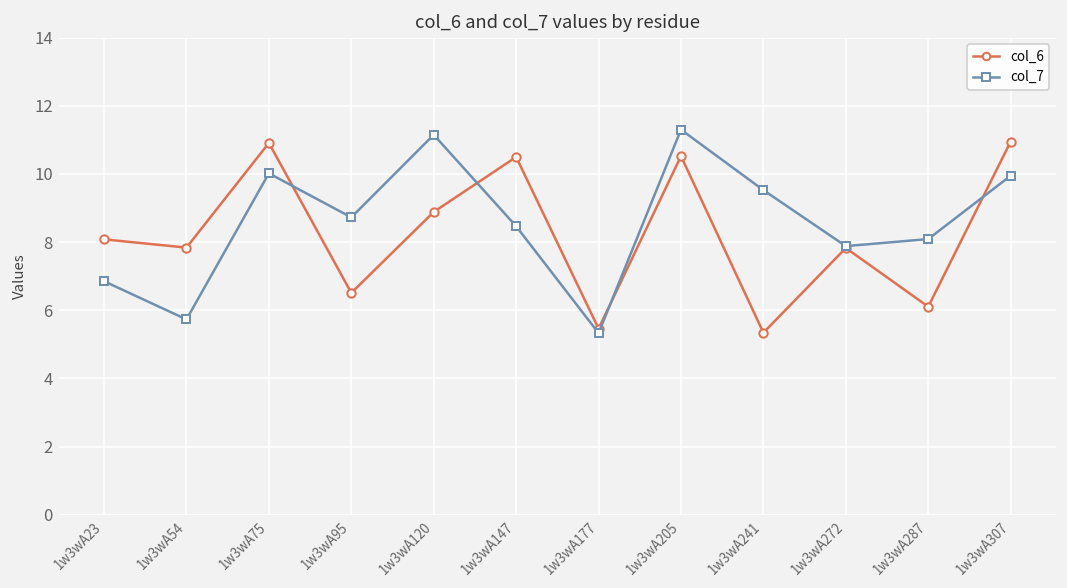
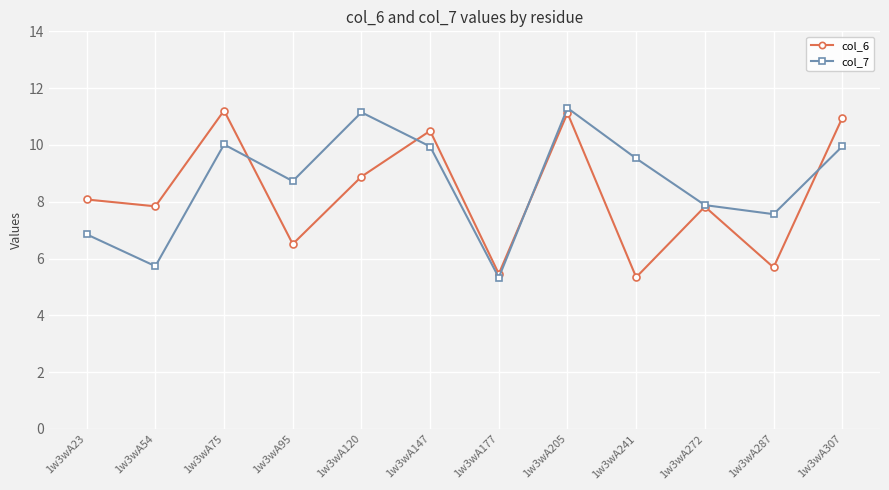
  {
    "col_6": {
      "1w3wA23": 8.1,
      "1w3wA54": 7.8,
-     "1w3wA75": 10.9,
+     "1w3wA75": 11.2,
      "1w3wA95": 6.5,
      "1w3wA120": 8.9,
      "1w3wA147": 10.5,
      "1w3wA177": 5.5,
-     "1w3wA205": 10.5,
+     "1w3wA205": 11.1,
      "1w3wA241": 5.3,
-     "1w3wA287": 6.1,
+     "1w3wA287": 5.7,
      "1w3wA307": 10.9
    },
    "col_7": {
      "1w3wA23": 6.9,
      "1w3wA54": 5.7,
      "1w3wA75": 10.0,
      "1w3wA95": 8.7,
      "1w3wA120": 11.1,
-     "1w3wA147": 8.5,
+     "1w3wA147": 9.9,
      "1w3wA177": 5.3,
      "1w3wA205": 11.3,
      "1w3wA241": 9.5,
-     "1w3wA287": 8.1,
+     "1w3wA287": 7.6,
      "1w3wA307": 9.9
    }
  }
